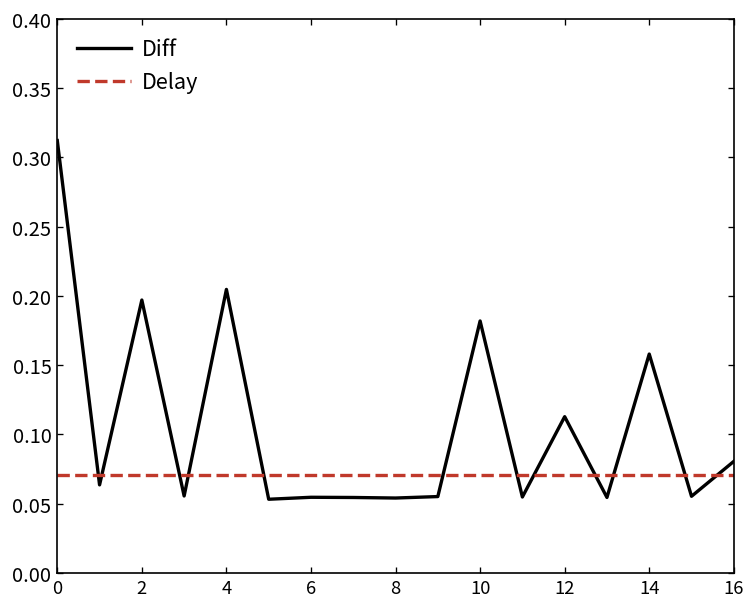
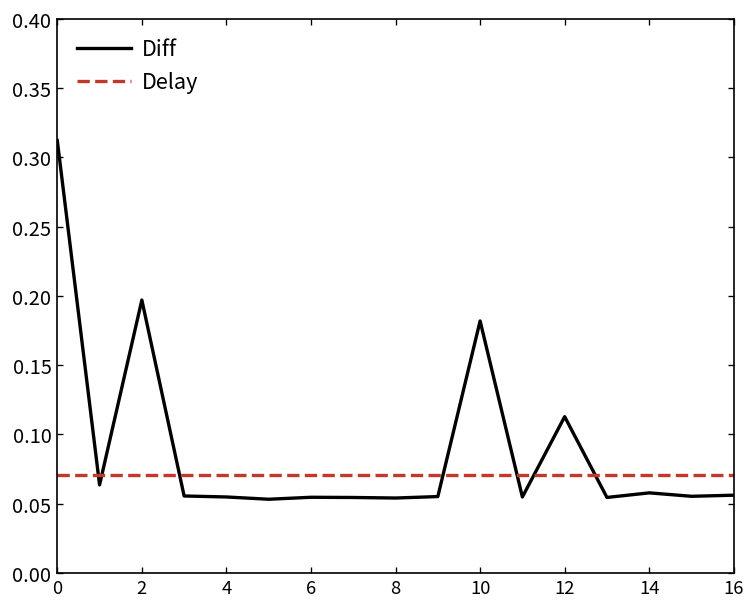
  {
    "Diff": {
      "0": 0.312,
      "2": 0.197,
-     "4": 0.205,
+     "4": 0.055,
      "6": 0.055,
      "8": 0.054,
      "10": 0.182,
      "12": 0.113,
-     "14": 0.158,
-     "16": 0.080
+     "14": 0.058,
+     "16": 0.056
    },
    "Delay": {
      "0": 0.071,
      "2": 0.071,
      "4": 0.071,
      "6": 0.071,
      "8": 0.071,
      "10": 0.071,
      "12": 0.071,
      "14": 0.071,
      "16": 0.071
    }
  }
